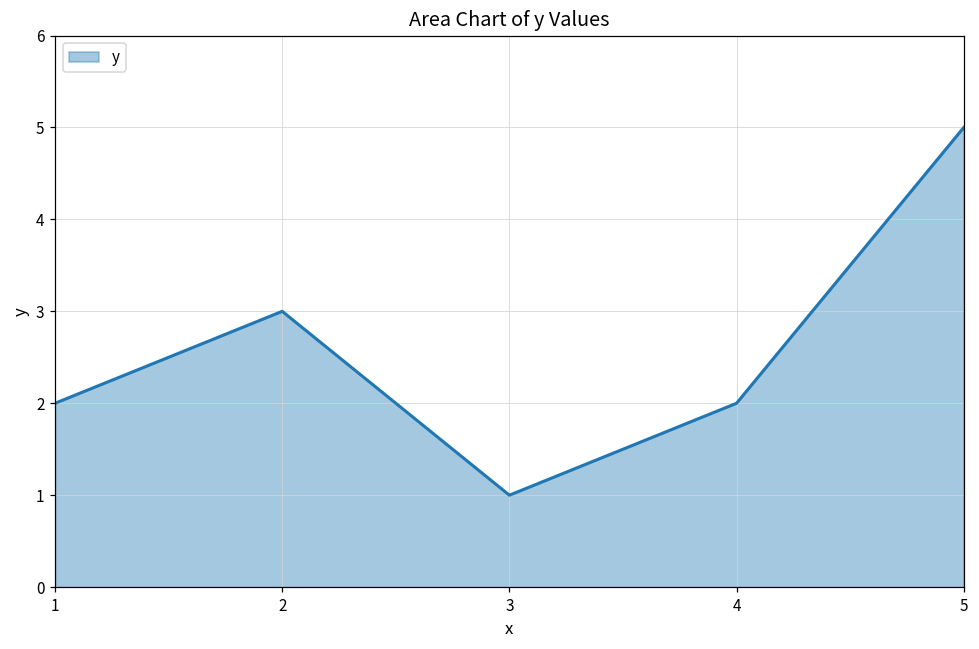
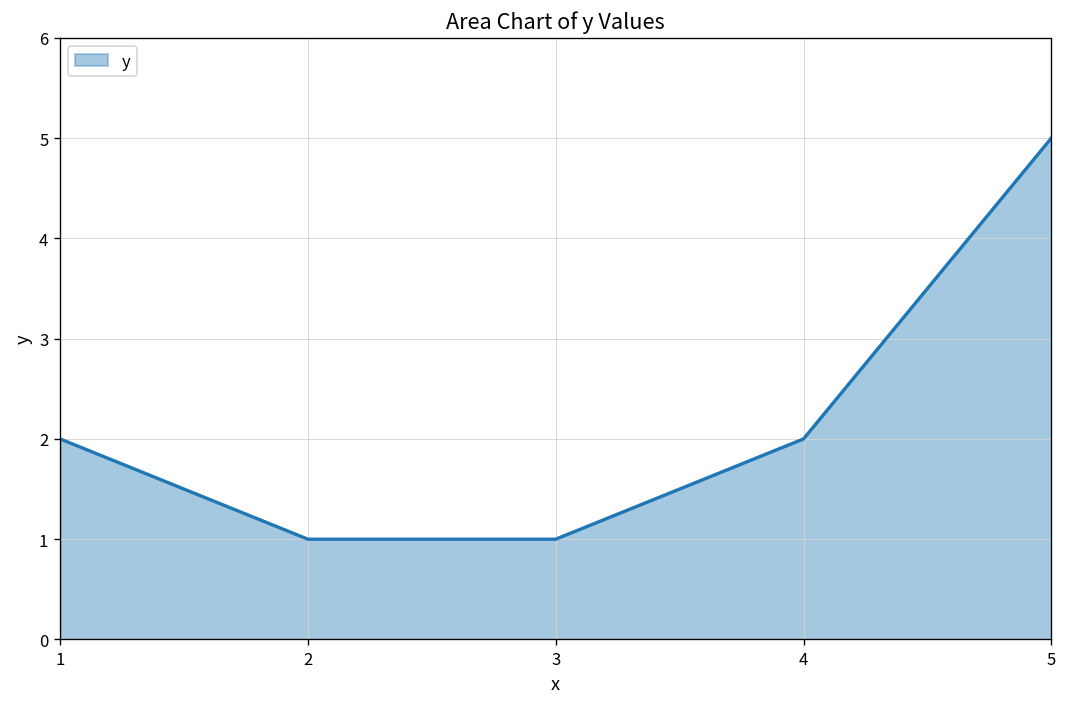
  {
    "1": 2,
-   "2": 3,
+   "2": 1,
    "3": 1,
    "4": 2,
    "5": 5
  }
